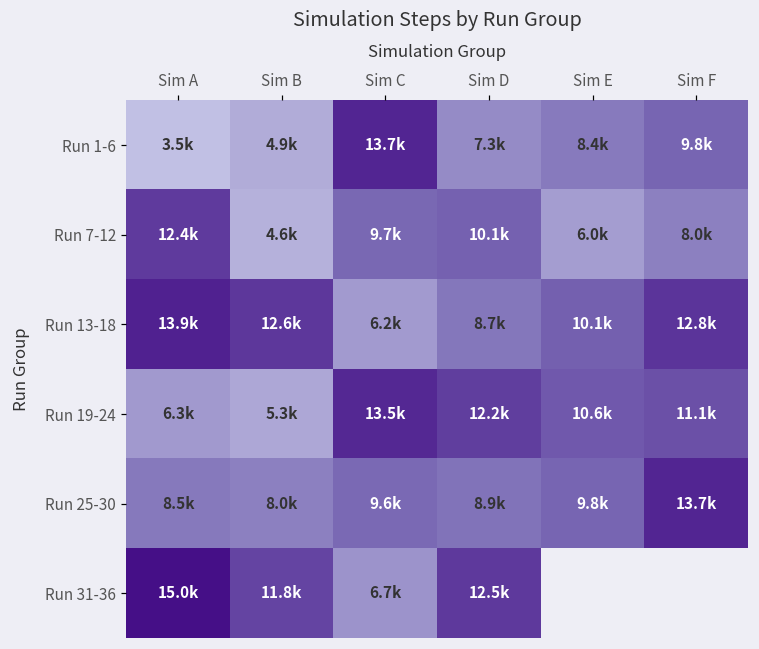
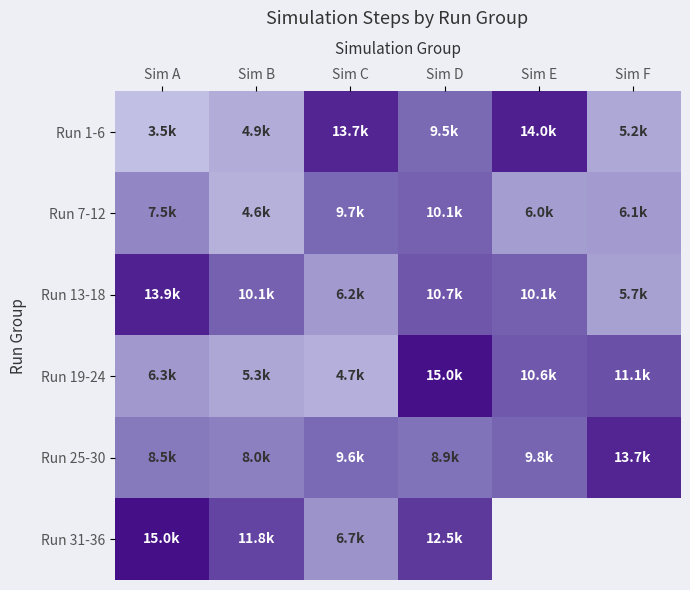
  {
    "Run 1-6": {
      "Sim A": "3.5k",
      "Sim B": "4.9k",
      "Sim C": "13.7k",
-     "Sim D": "7.3k",
-     "Sim E": "8.4k",
-     "Sim F": "9.8k"
+     "Sim D": "9.5k",
+     "Sim E": "14.0k",
+     "Sim F": "5.2k"
    },
    "Run 7-12": {
-     "Sim A": "12.4k",
+     "Sim A": "7.5k",
      "Sim B": "4.6k",
      "Sim C": "9.7k",
      "Sim D": "10.1k",
      "Sim E": "6.0k",
-     "Sim F": "8.0k"
+     "Sim F": "6.1k"
    },
    "Run 13-18": {
      "Sim A": "13.9k",
-     "Sim B": "12.6k",
+     "Sim B": "10.1k",
      "Sim C": "6.2k",
-     "Sim D": "8.7k",
+     "Sim D": "10.7k",
      "Sim E": "10.1k",
-     "Sim F": "12.8k"
+     "Sim F": "5.7k"
    },
    "Run 19-24": {
      "Sim A": "6.3k",
      "Sim B": "5.3k",
-     "Sim C": "13.5k",
-     "Sim D": "12.2k",
+     "Sim C": "4.7k",
+     "Sim D": "15.0k",
      "Sim E": "10.6k",
      "Sim F": "11.1k"
    },
    "Run 25-30": {
      "Sim A": "8.5k",
      "Sim B": "8.0k",
      "Sim C": "9.6k",
      "Sim D": "8.9k",
      "Sim E": "9.8k",
      "Sim F": "13.7k"
    },
    "Run 31-36": {
      "Sim A": "15.0k",
      "Sim B": "11.8k",
      "Sim C": "6.7k",
      "Sim D": "12.5k"
    }
  }
